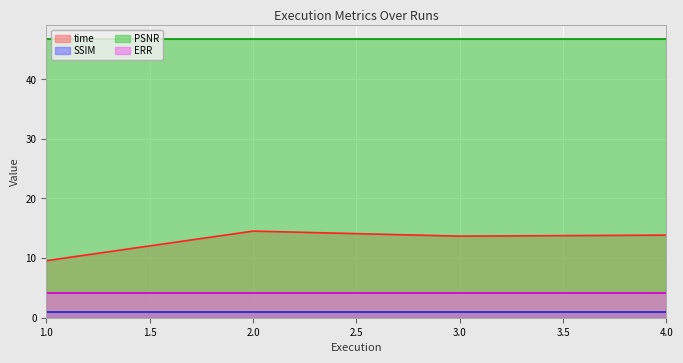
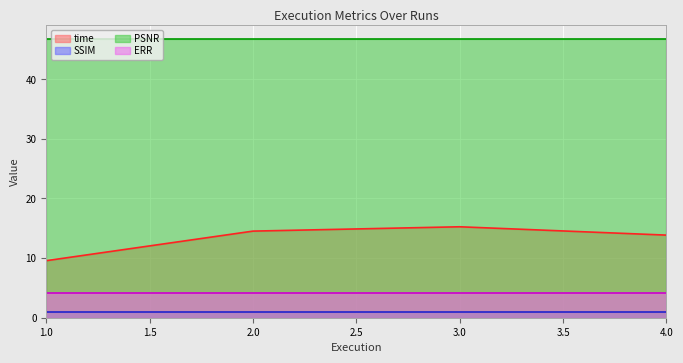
  {
    "time": {
      "1.0": 10,
      "2.0": 15,
-     "3.0": 14,
+     "3.0": 15,
      "4.0": 14
    },
    "SSIM": {
      "1.0": 1,
      "2.0": 1,
      "3.0": 1,
      "4.0": 1
    },
    "PSNR": {
      "1.0": 47,
      "2.0": 47,
      "3.0": 47,
      "4.0": 47
    },
    "ERR": {
      "1.0": 4,
      "2.0": 4,
      "3.0": 4,
      "4.0": 4
    }
  }
